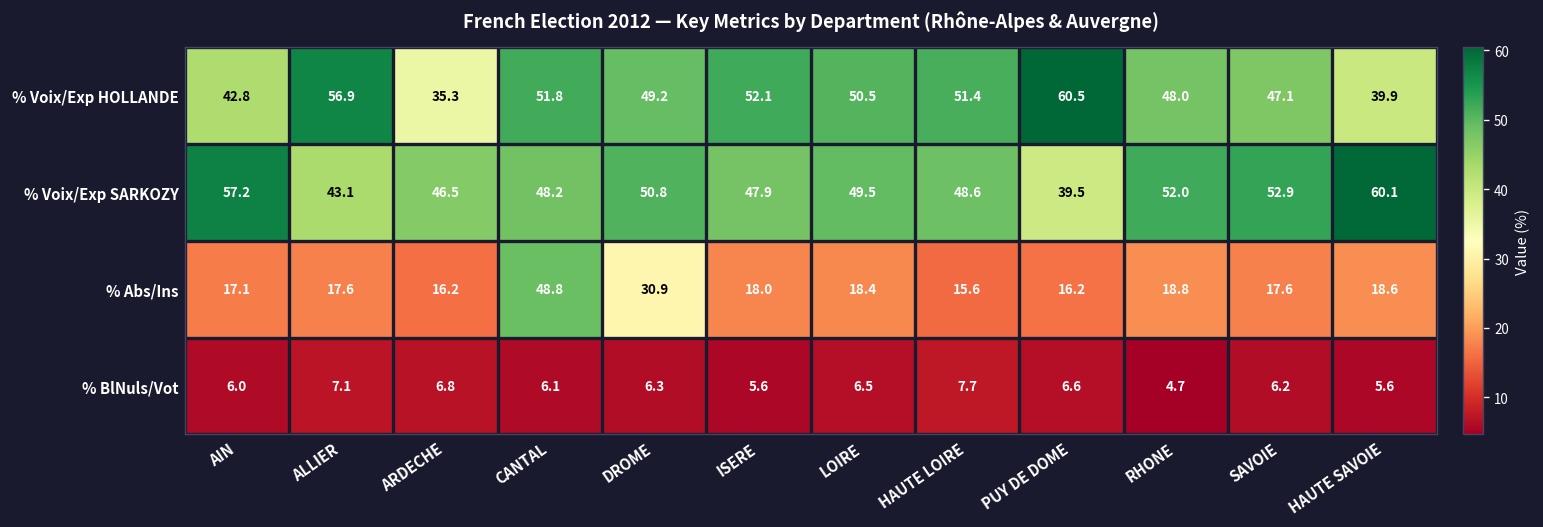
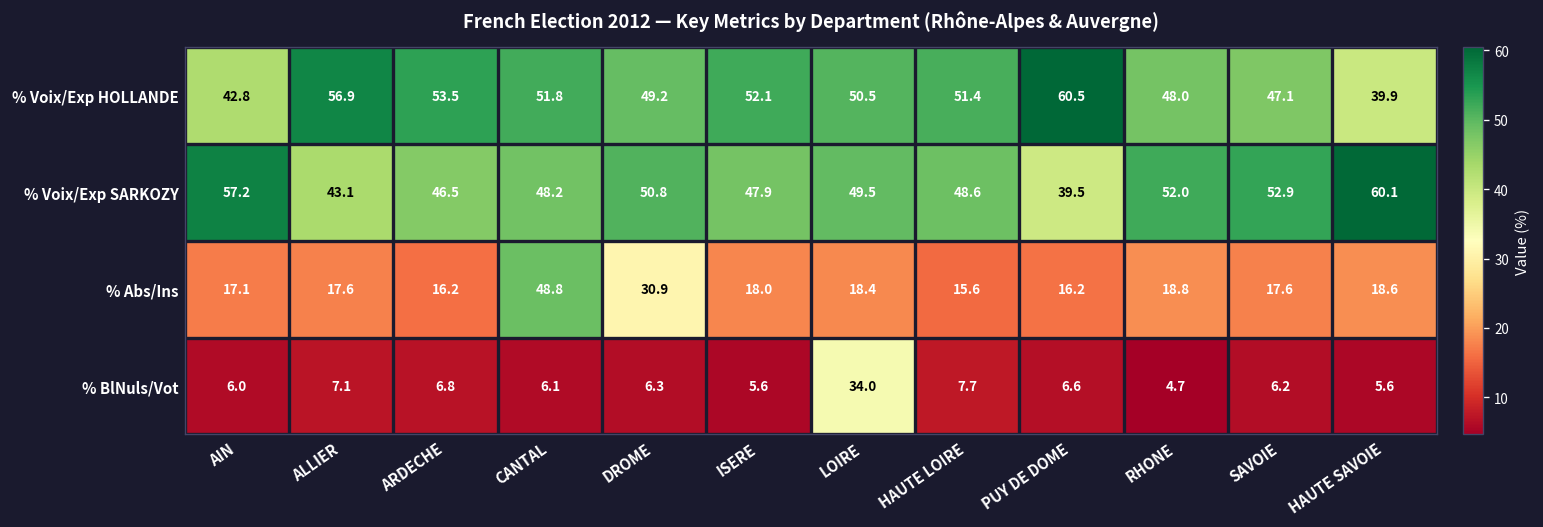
  {
    "% Voix/Exp HOLLANDE": {
      "AIN": 42.8,
      "ALLIER": 56.9,
-     "ARDECHE": 35.3,
+     "ARDECHE": 53.5,
      "CANTAL": 51.8,
      "DROME": 49.2,
      "ISERE": 52.1,
      "LOIRE": 50.5,
      "HAUTE LOIRE": 51.4,
      "PUY DE DOME": 60.5,
      "RHONE": 48.0,
      "SAVOIE": 47.1,
      "HAUTE SAVOIE": 39.9
    },
    "% Voix/Exp SARKOZY": {
      "AIN": 57.2,
      "ALLIER": 43.1,
      "ARDECHE": 46.5,
      "CANTAL": 48.2,
      "DROME": 50.8,
      "ISERE": 47.9,
      "LOIRE": 49.5,
      "HAUTE LOIRE": 48.6,
      "PUY DE DOME": 39.5,
      "RHONE": 52.0,
      "SAVOIE": 52.9,
      "HAUTE SAVOIE": 60.1
    },
    "% Abs/Ins": {
      "AIN": 17.1,
      "ALLIER": 17.6,
      "ARDECHE": 16.2,
      "CANTAL": 48.8,
      "DROME": 30.9,
      "ISERE": 18.0,
      "LOIRE": 18.4,
      "HAUTE LOIRE": 15.6,
      "PUY DE DOME": 16.2,
      "RHONE": 18.8,
      "SAVOIE": 17.6,
      "HAUTE SAVOIE": 18.6
    },
    "% BlNuls/Vot": {
      "AIN": 6.0,
      "ALLIER": 7.1,
      "ARDECHE": 6.8,
      "CANTAL": 6.1,
      "DROME": 6.3,
      "ISERE": 5.6,
-     "LOIRE": 6.5,
+     "LOIRE": 34.0,
      "HAUTE LOIRE": 7.7,
      "PUY DE DOME": 6.6,
      "RHONE": 4.7,
      "SAVOIE": 6.2,
      "HAUTE SAVOIE": 5.6
    }
  }
